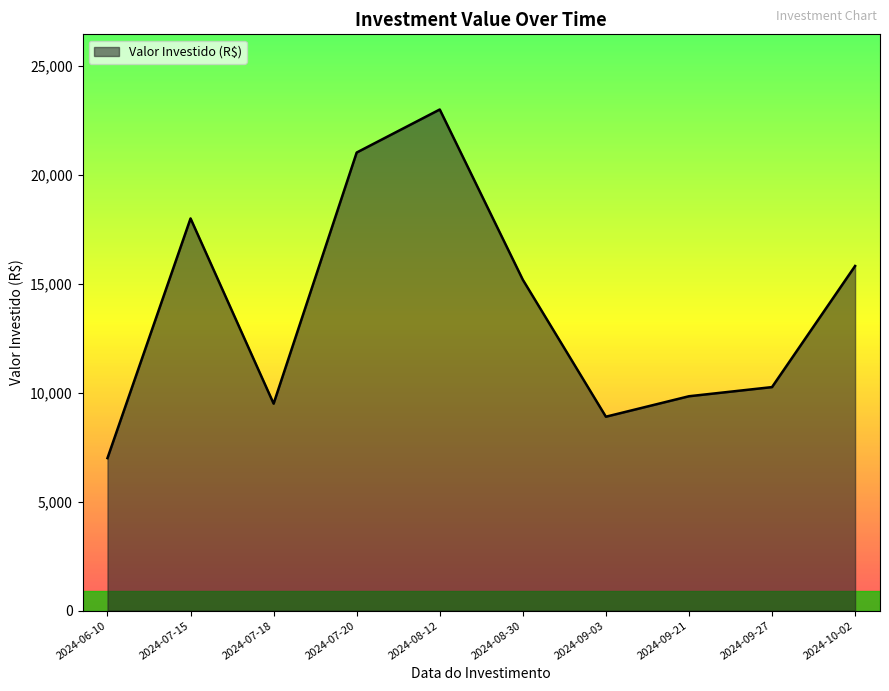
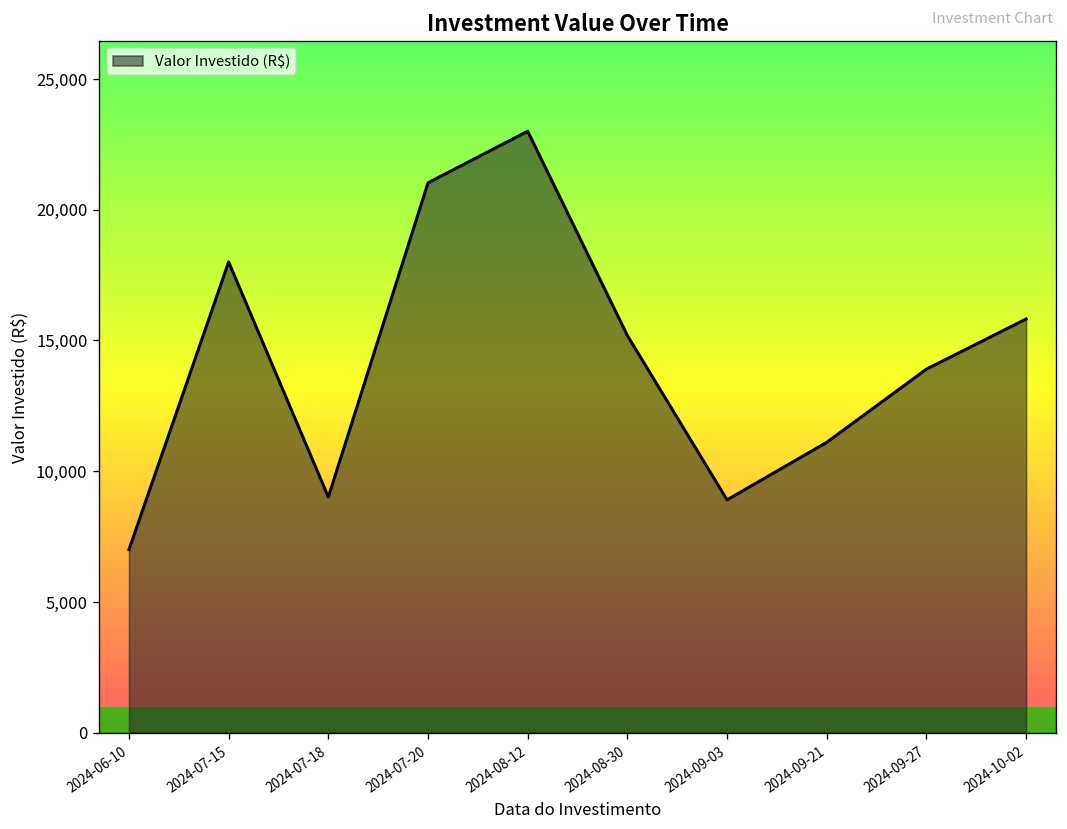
  {
    "2024-06-10": "7,000",
    "2024-07-15": "18,000",
-   "2024-07-18": "9,500",
+   "2024-07-18": "9,000",
    "2024-07-20": "21,000",
    "2024-08-12": "23,000",
    "2024-08-30": "15,200",
    "2024-09-03": "8,900",
-   "2024-09-21": "9,800",
-   "2024-09-27": "10,300",
+   "2024-09-21": "11,100",
+   "2024-09-27": "13,900",
    "2024-10-02": "15,800"
  }
